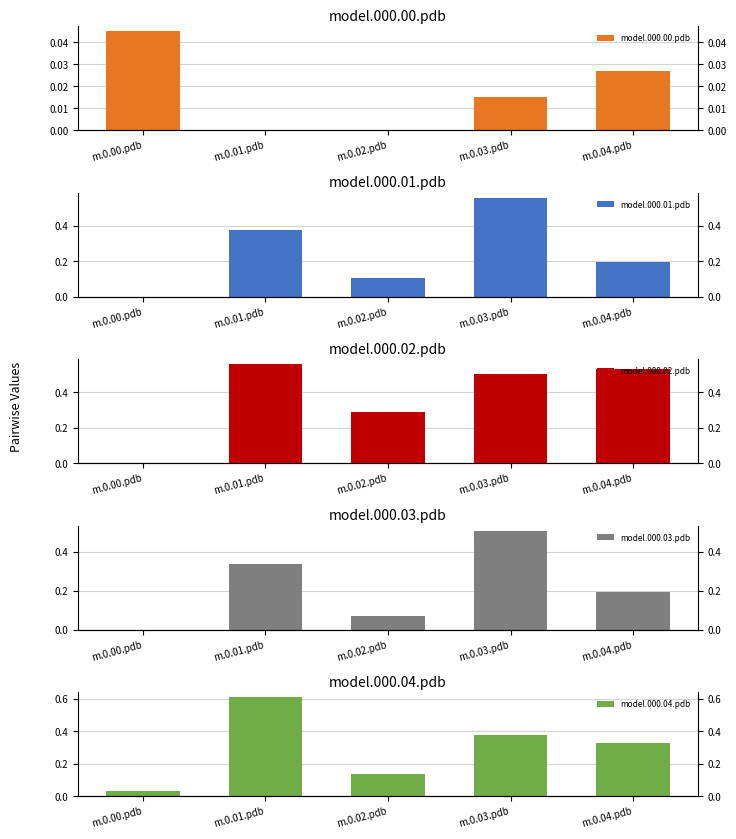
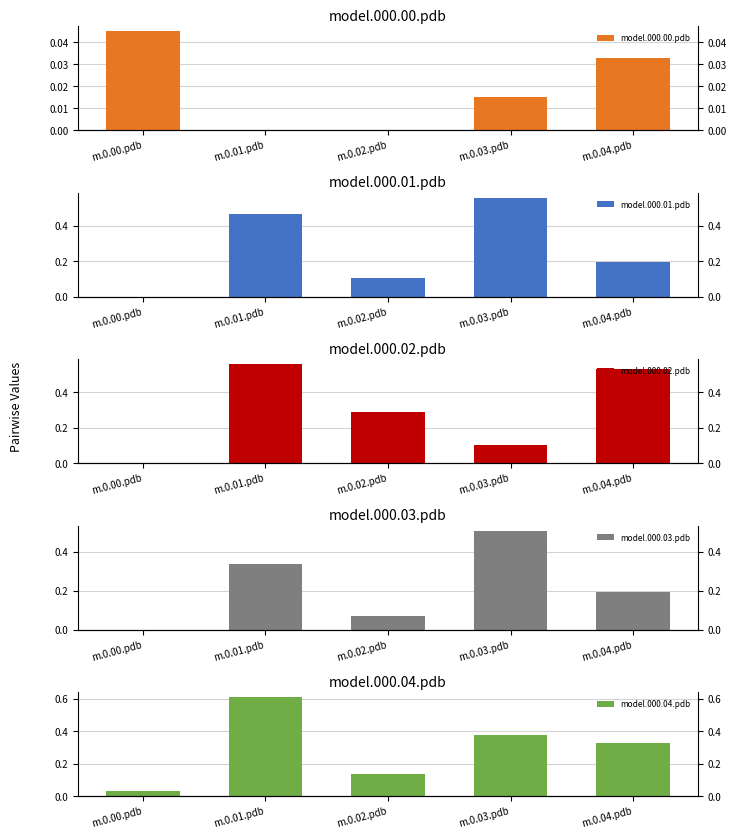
  {
    "model.000.00.pdb": {
      "m.0.00.pdb": 0.045,
      "m.0.01.pdb": 0.000,
      "m.0.02.pdb": 0.000,
      "m.0.03.pdb": 0.015,
-     "m.0.04.pdb": 0.027
+     "m.0.04.pdb": 0.033
    },
    "model.000.01.pdb": {
      "m.0.00.pdb": 0.00,
-     "m.0.01.pdb": 0.38,
+     "m.0.01.pdb": 0.47,
      "m.0.02.pdb": 0.11,
      "m.0.03.pdb": 0.56,
      "m.0.04.pdb": 0.20
    },
    "model.000.02.pdb": {
      "m.0.00.pdb": 0.0,
      "m.0.01.pdb": 0.56,
      "m.0.02.pdb": 0.3,
-     "m.0.03.pdb": 0.5,
+     "m.0.03.pdb": 0.1,
      "m.0.04.pdb": 0.53
    },
    "model.000.03.pdb": {
      "m.0.00.pdb": 0.00,
      "m.0.01.pdb": 0.34,
      "m.0.02.pdb": 0.07,
      "m.0.03.pdb": 0.51,
      "m.0.04.pdb": 0.19
    },
    "model.000.04.pdb": {
      "m.0.00.pdb": 0.03,
      "m.0.01.pdb": 0.61,
      "m.0.02.pdb": 0.14,
      "m.0.03.pdb": 0.38,
      "m.0.04.pdb": 0.33
    }
  }
